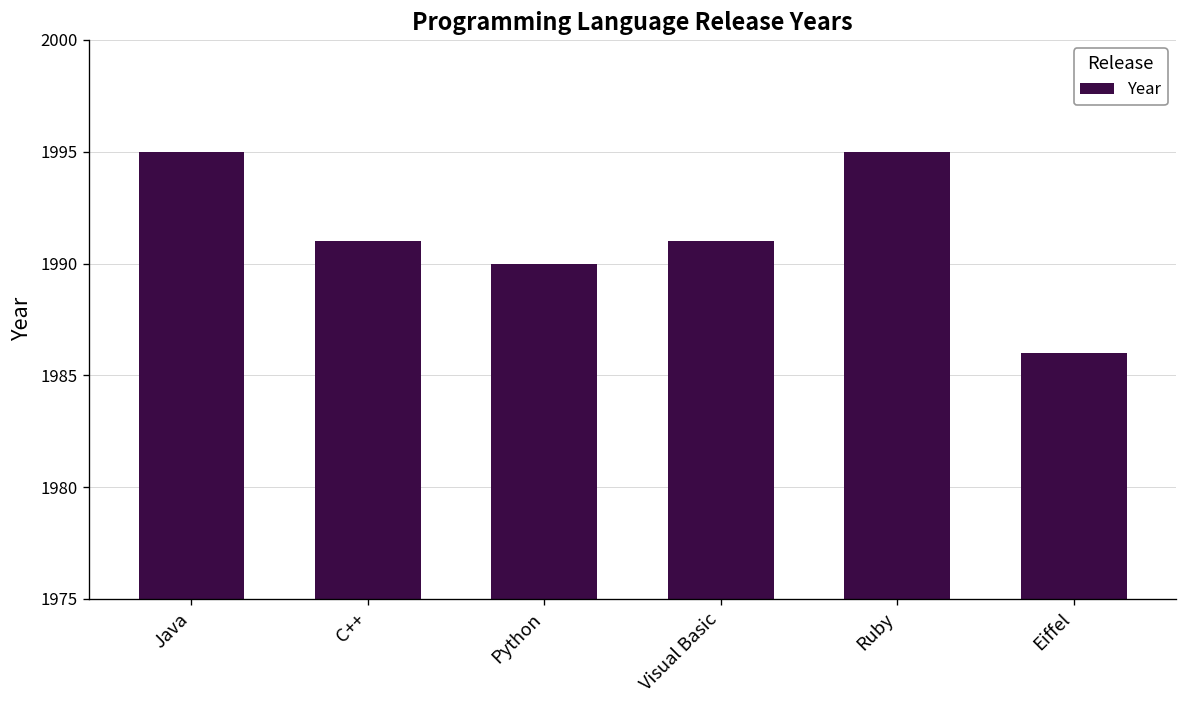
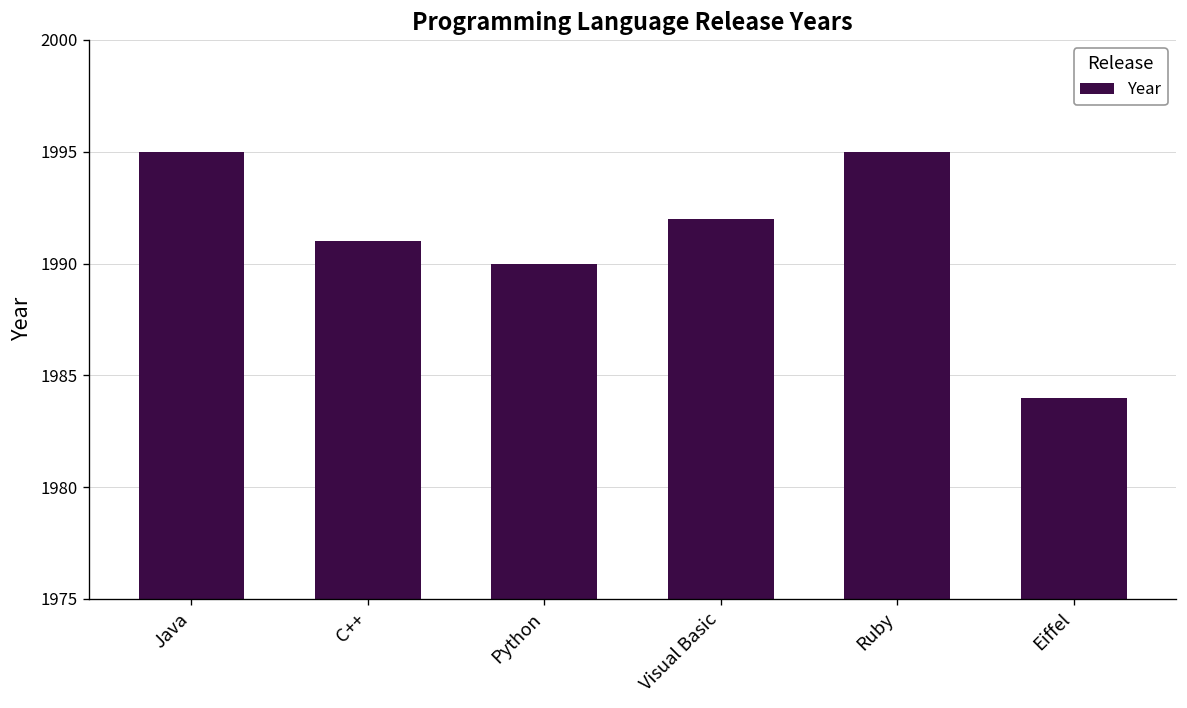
  {
    "Java": 1995,
    "C++": 1991,
    "Python": 1990,
-   "Visual Basic": 1991,
+   "Visual Basic": 1992,
    "Ruby": 1995,
-   "Eiffel": 1986
+   "Eiffel": 1984
  }
